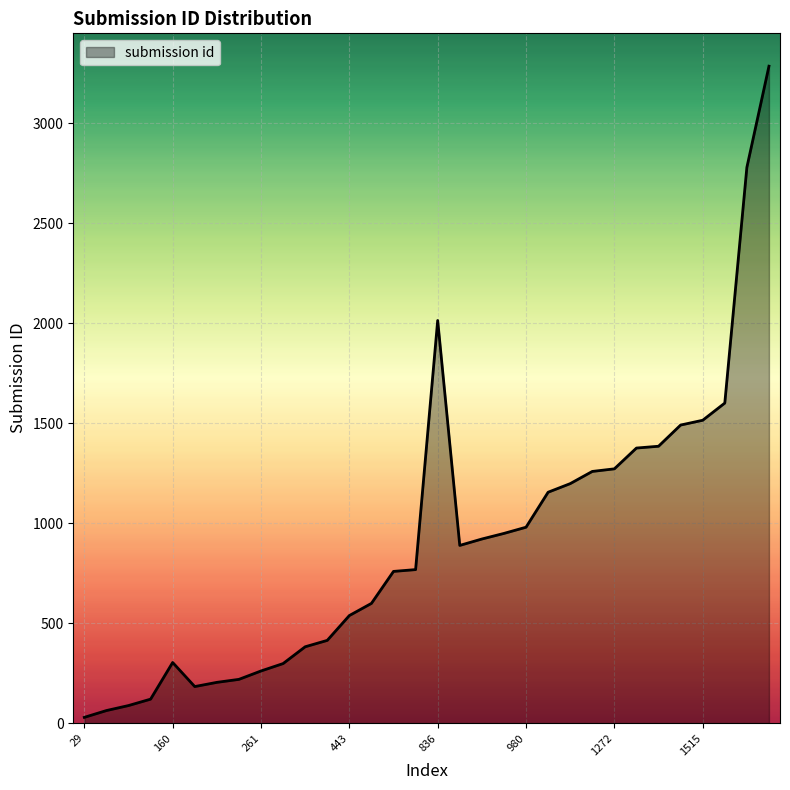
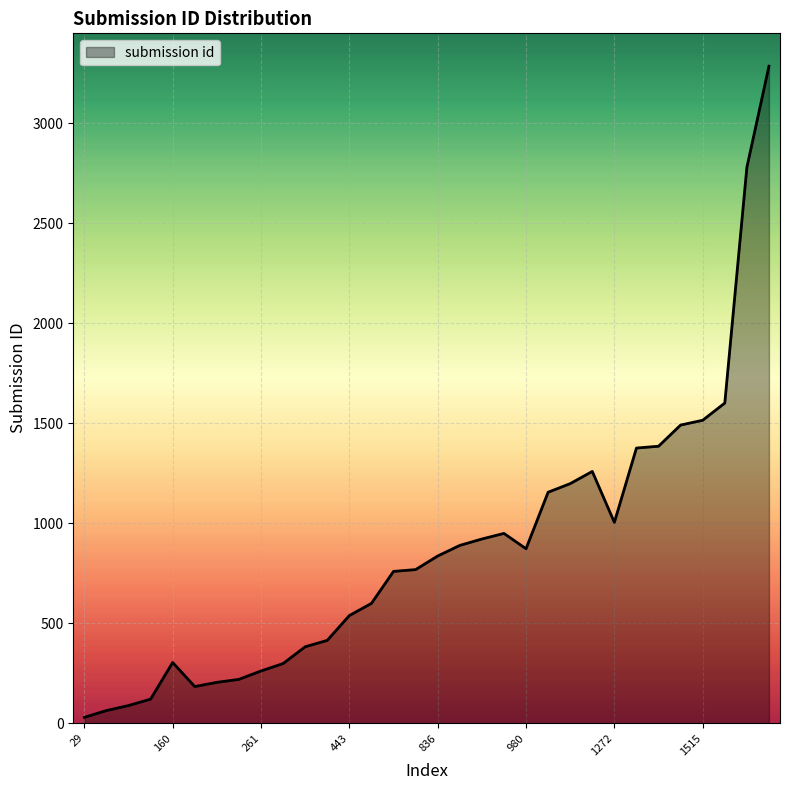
  {
    "29": 30,
    "160": 300,
    "261": 260,
    "443": 540,
-   "836": 2010,
-   "980": 980,
-   "1272": 1270,
+   "836": 840,
+   "980": 870,
+   "1272": 1000,
    "1515": 1520
  }
